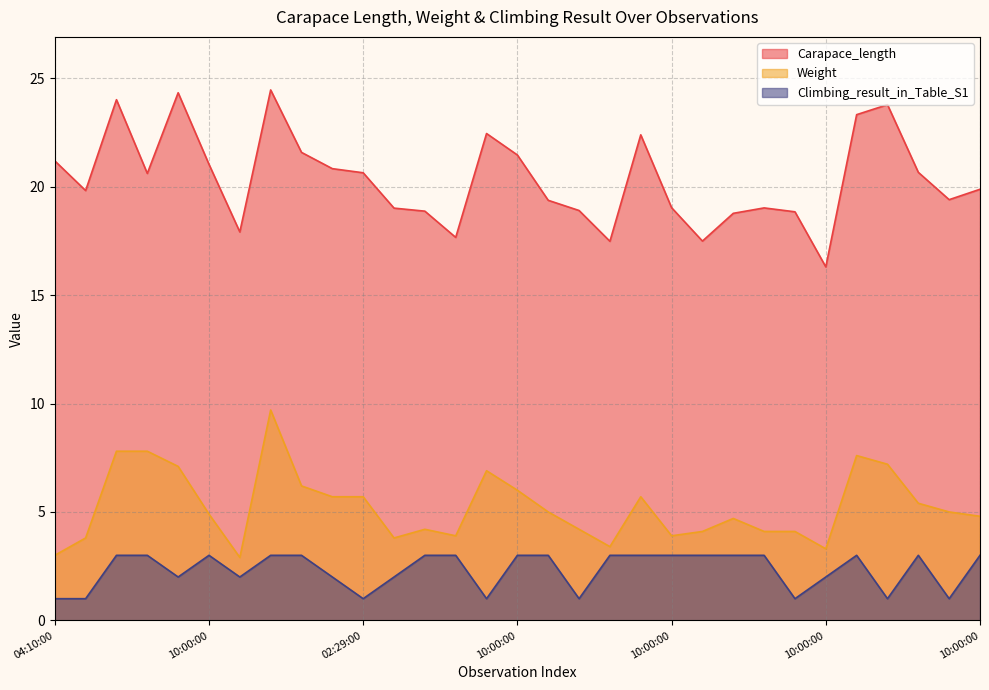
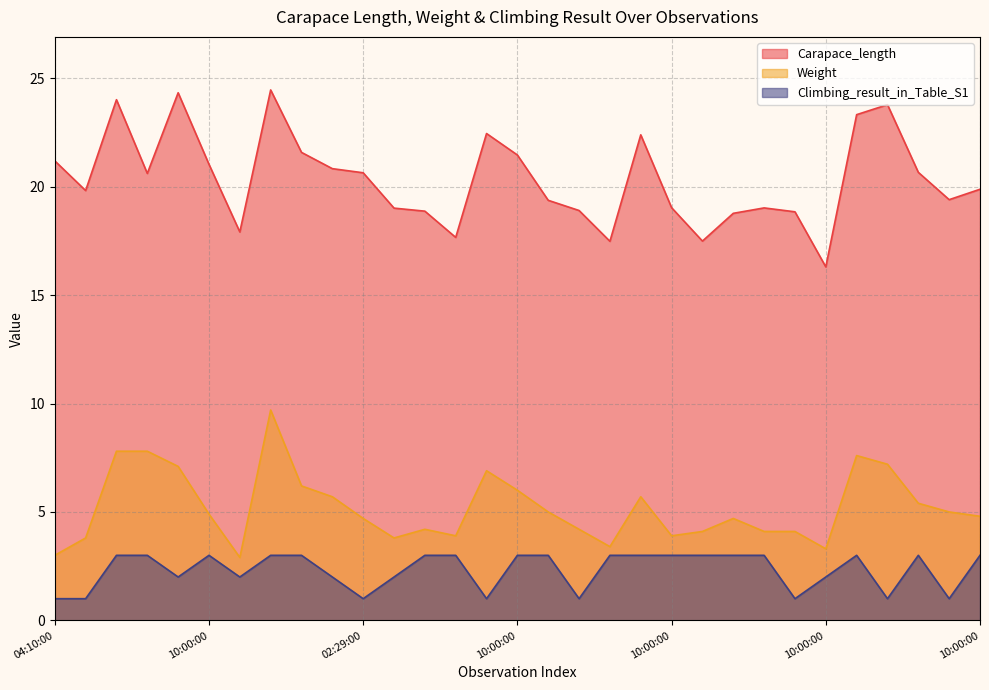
  {
    "Carapace_length": {
      "04:10:00": 21.2,
      "02:29:00": 20.6
    },
    "Weight": {
      "04:10:00": 3.0,
-     "02:29:00": 5.7
+     "02:29:00": 4.7
    },
    "Climbing_result_in_Table_S1": {
      "04:10:00": 1.0,
      "02:29:00": 1.0
    }
  }
